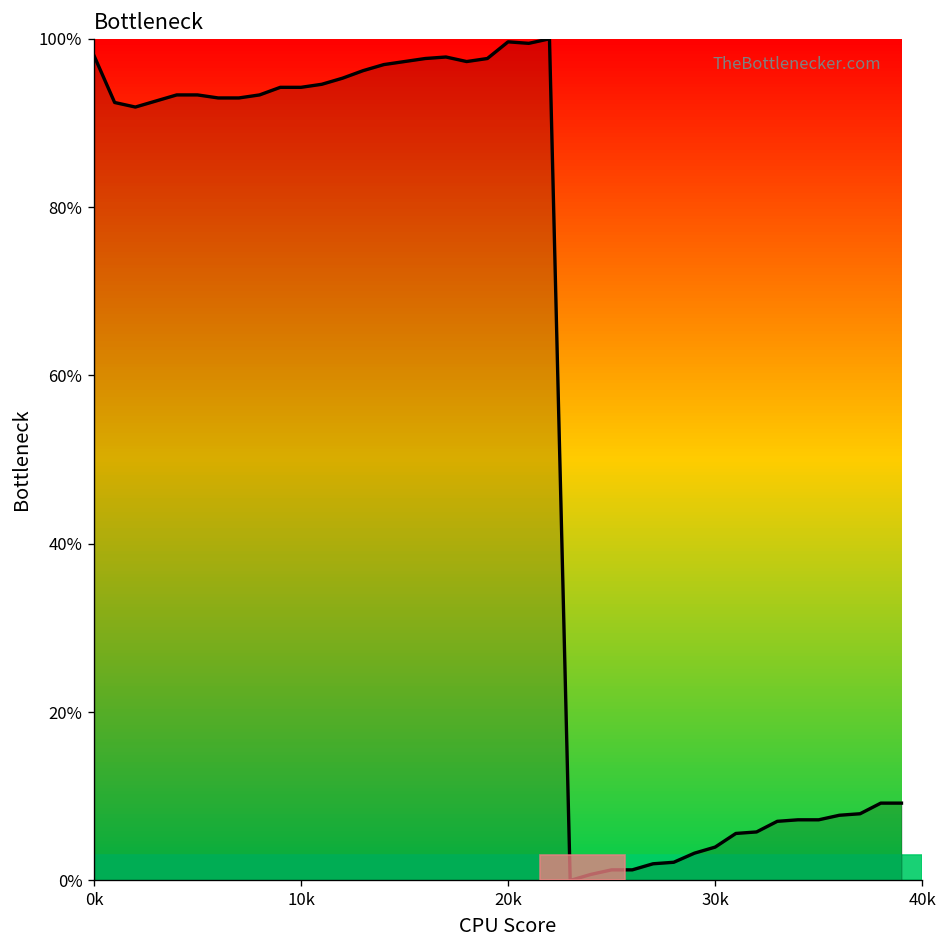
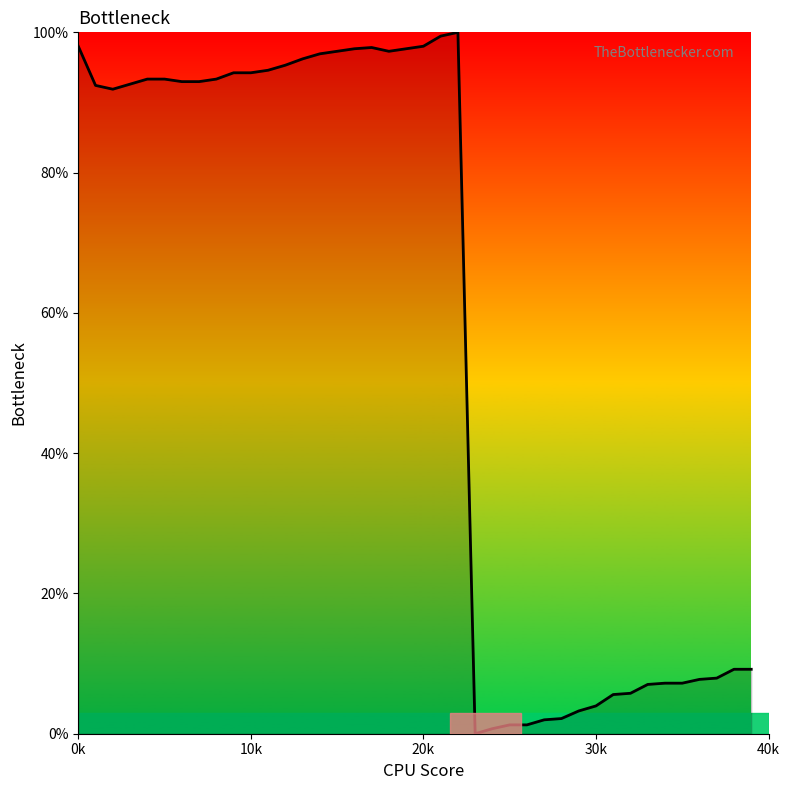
  {
    "0k": "98%",
    "10k": "94%",
-   "20k": "100%",
+   "20k": "98%",
    "30k": "4%"
  }
